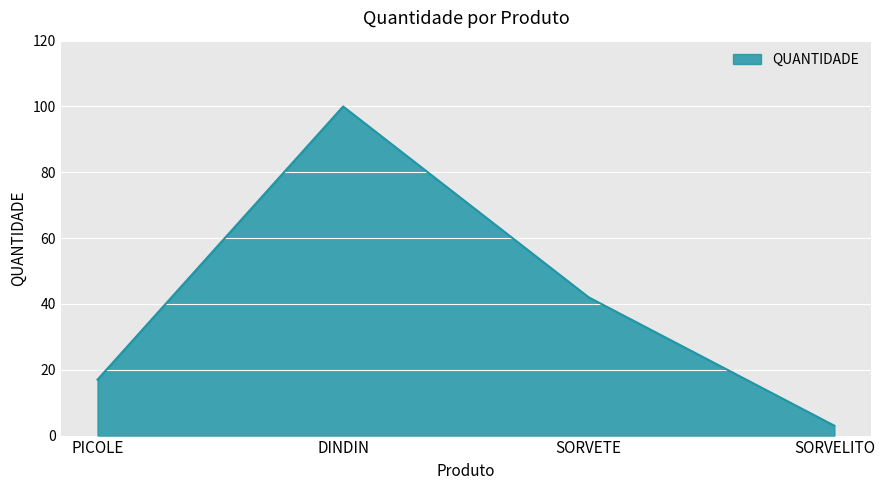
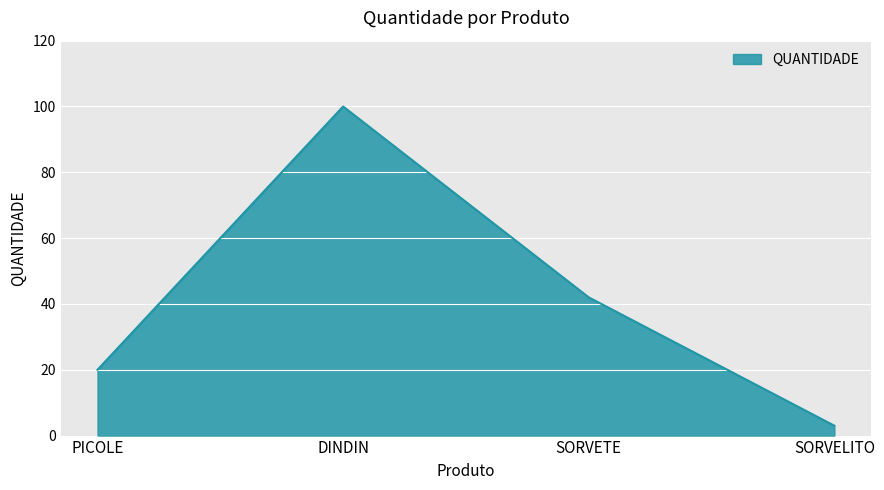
  {
-   "PICOLE": 17,
+   "PICOLE": 20,
    "DINDIN": 100,
    "SORVETE": 42,
    "SORVELITO": 3
  }
